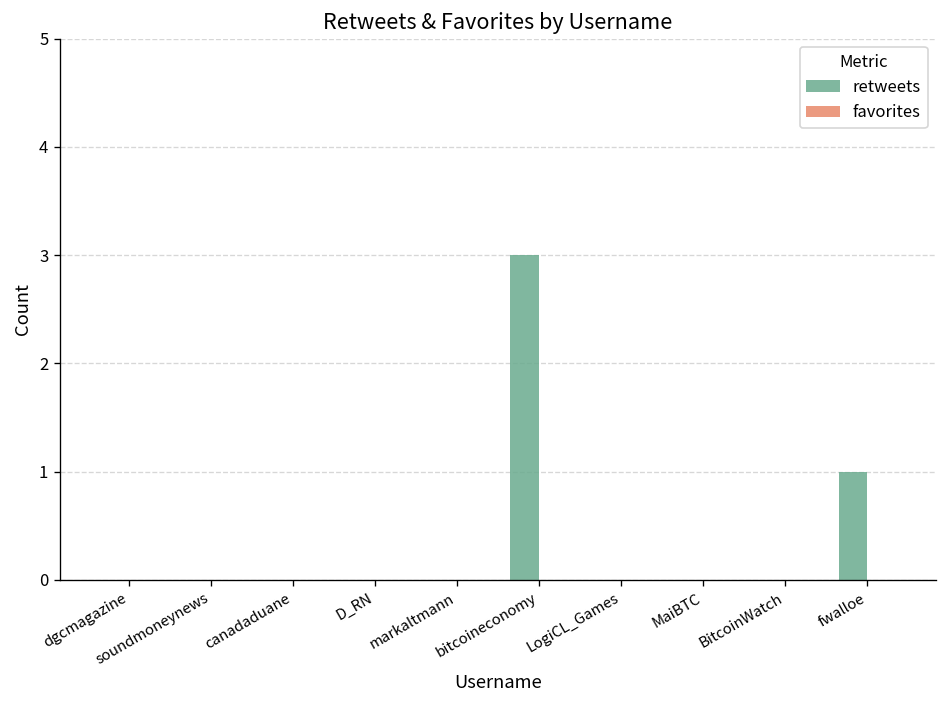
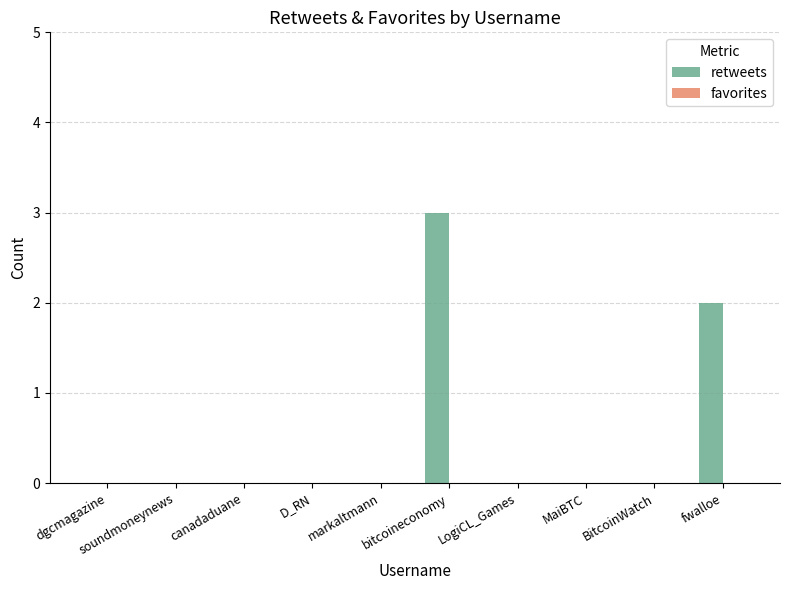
  {
    "retweets": {
      "dgcmagazine": 0,
      "soundmoneynews": 0,
      "canadaduane": 0,
      "D_RN": 0,
      "markaltmann": 0,
      "bitcoineconomy": 3,
      "LogiCL_Games": 0,
      "MaiBTC": 0,
      "BitcoinWatch": 0,
-     "fwalloe": 1
+     "fwalloe": 2
    },
    "favorites": {
      "dgcmagazine": 0,
      "soundmoneynews": 0,
      "canadaduane": 0,
      "D_RN": 0,
      "markaltmann": 0,
      "bitcoineconomy": 0,
      "LogiCL_Games": 0,
      "MaiBTC": 0,
      "BitcoinWatch": 0,
      "fwalloe": 0
    }
  }
